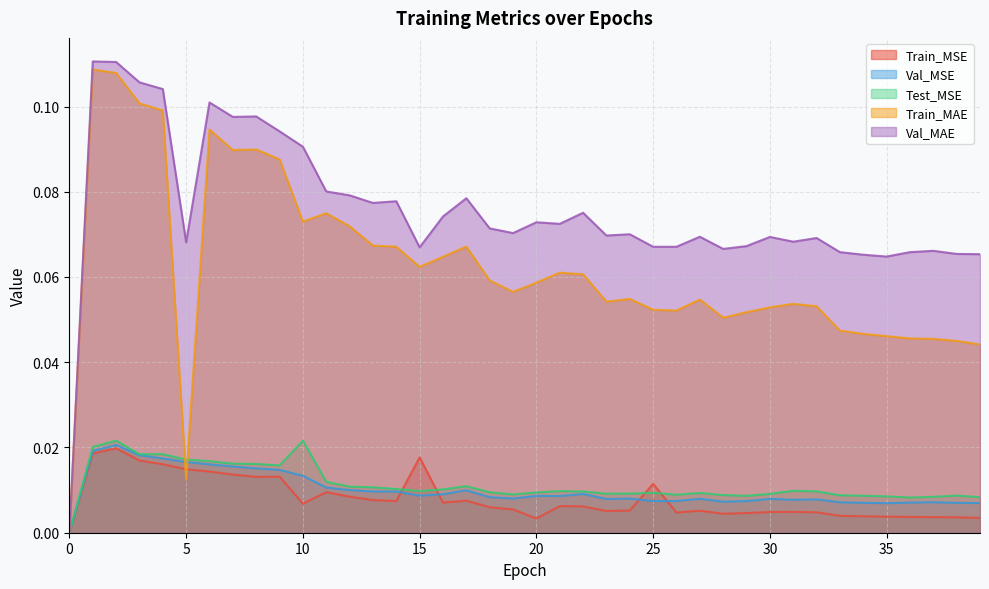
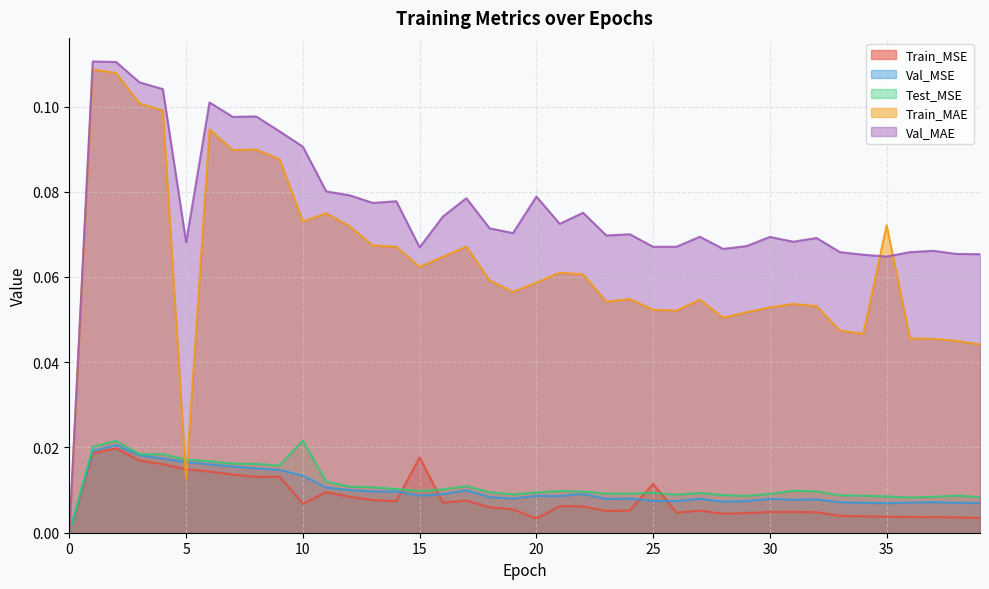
  {
    "Train_MSE": {
      "5": 0.015,
      "10": 0.007,
      "15": 0.018,
      "20": 0.003,
      "25": 0.011,
      "30": 0.005,
      "35": 0.004
    },
    "Val_MSE": {
      "10": 0.013,
      "15": 0.009,
      "20": 0.009,
      "25": 0.007,
      "30": 0.008,
      "35": 0.007
    },
    "Test_MSE": {
      "10": 0.022,
      "15": 0.010,
      "20": 0.009,
      "25": 0.009,
      "30": 0.009,
      "35": 0.009
    },
    "Train_MAE": {
      "5": 0.012,
      "10": 0.073,
      "15": 0.062,
      "20": 0.059,
      "25": 0.052,
      "30": 0.053,
-     "35": 0.046
+     "35": 0.072
    },
    "Val_MAE": {
      "5": 0.068,
      "10": 0.091,
      "15": 0.067,
-     "20": 0.073,
+     "20": 0.079,
      "25": 0.067,
      "30": 0.069,
      "35": 0.065
    }
  }
